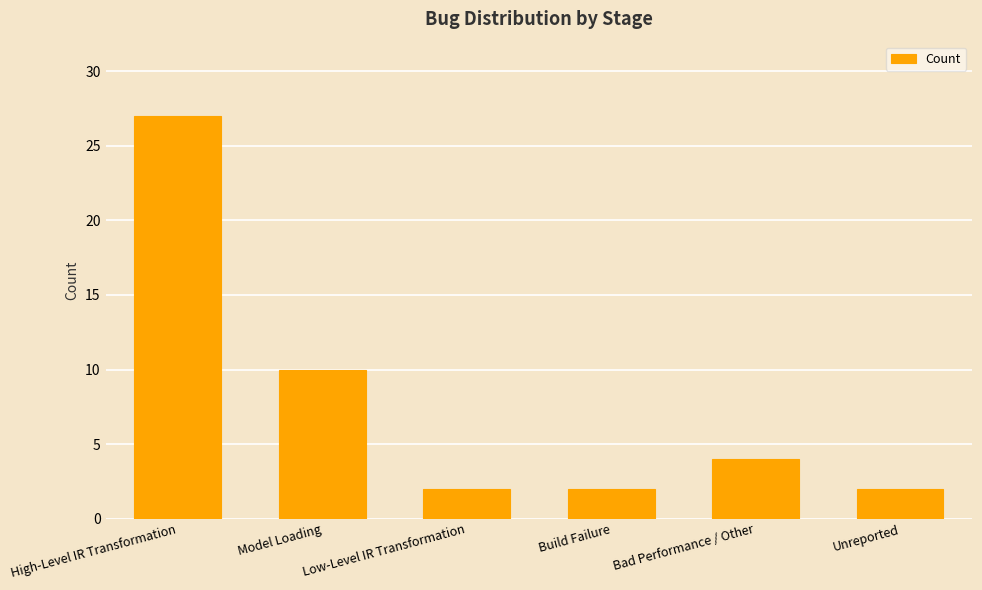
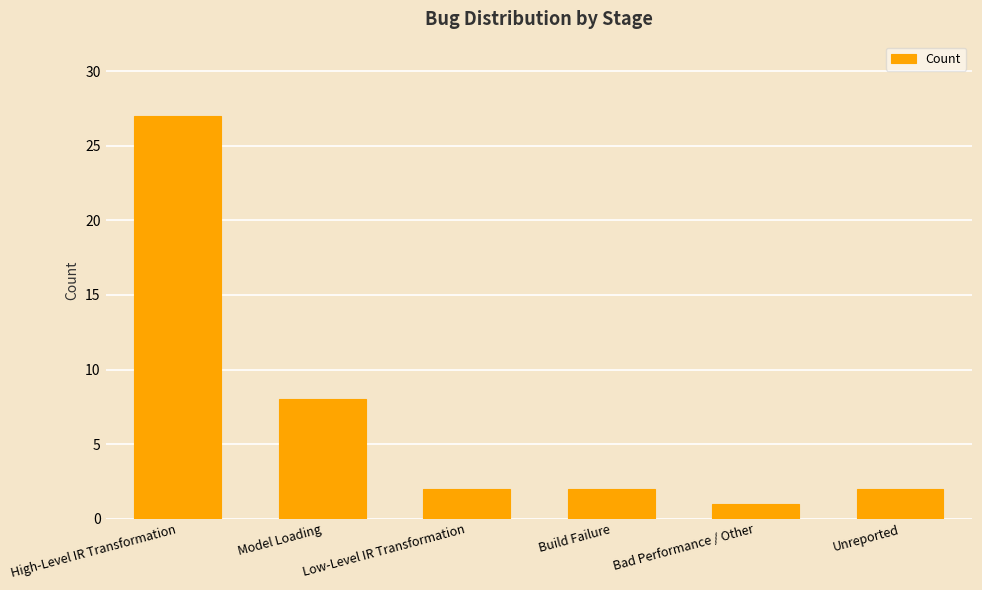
  {
    "High-Level IR Transformation": 27,
-   "Model Loading": 10,
+   "Model Loading": 8,
    "Low-Level IR Transformation": 2,
    "Build Failure": 2,
-   "Bad Performance / Other": 4,
+   "Bad Performance / Other": 1,
    "Unreported": 2
  }
